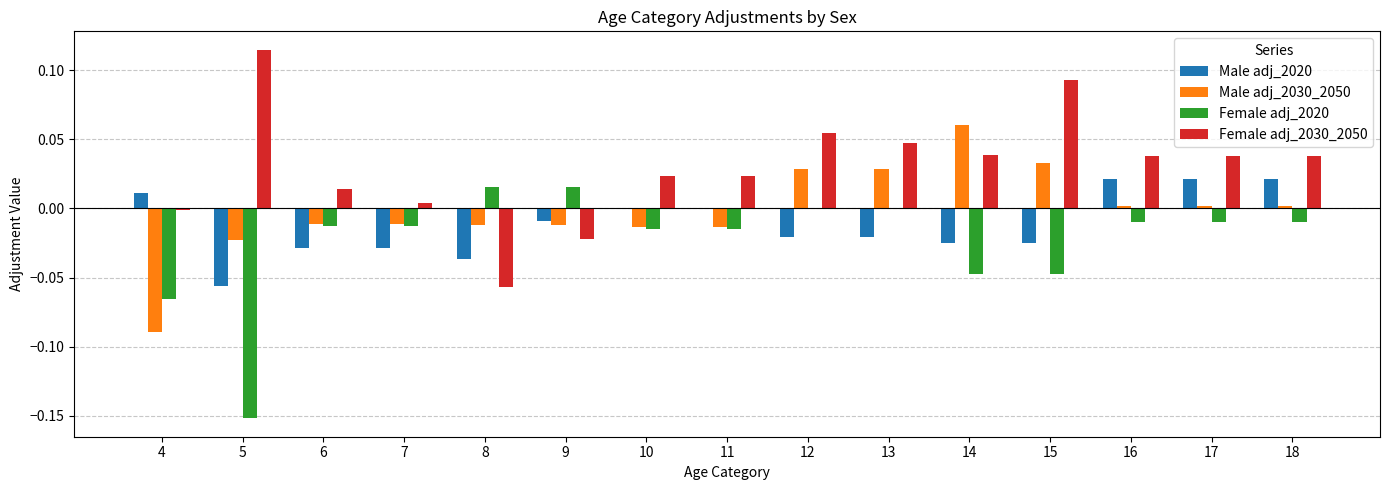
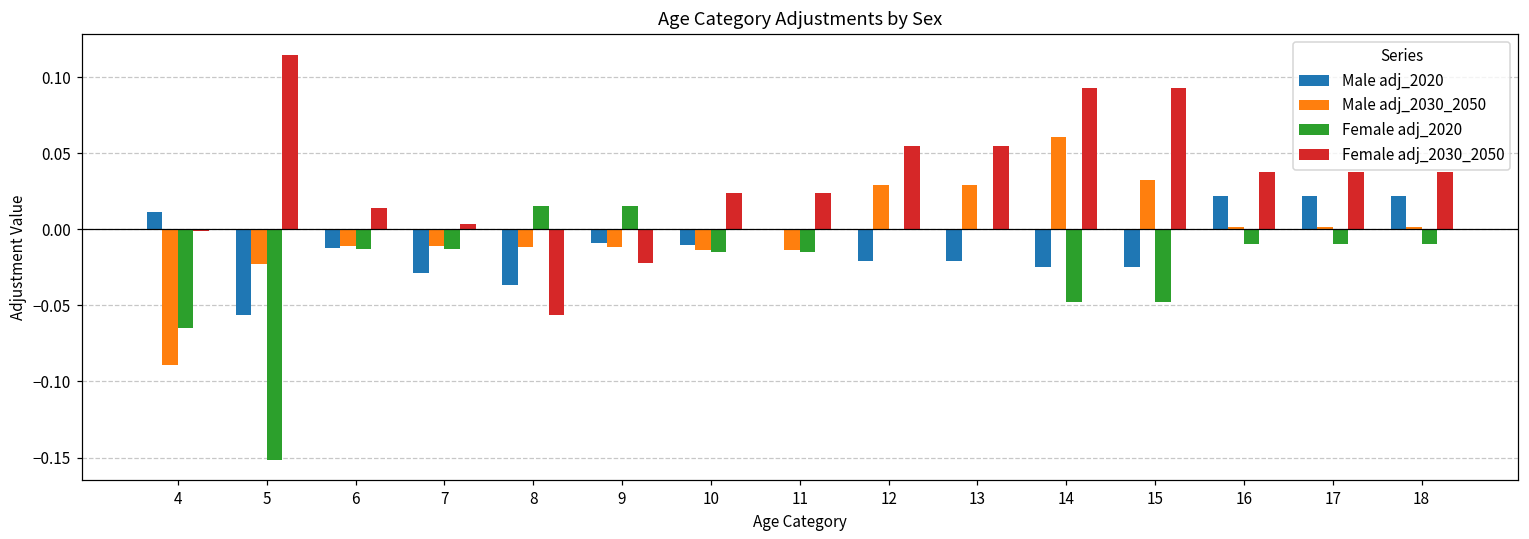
  {
    "Male adj_2020": {
      "4": 0.011,
      "5": -0.056,
-     "6": -0.029,
+     "6": -0.012,
      "7": -0.029,
      "8": -0.037,
      "9": -0.009,
-     "10": 0.000,
+     "10": -0.010,
      "12": -0.021,
      "13": -0.021,
      "14": -0.025,
      "15": -0.025,
      "16": 0.022,
      "17": 0.022,
      "18": 0.022
    },
    "Male adj_2030_2050": {
      "4": -0.089,
      "5": -0.023,
      "6": -0.011,
      "7": -0.011,
      "8": -0.012,
      "9": -0.012,
      "10": -0.014,
      "11": -0.014,
      "12": 0.029,
      "13": 0.029,
      "14": 0.061,
      "15": 0.033
    },
    "Female adj_2020": {
      "4": -0.065,
      "5": -0.152,
      "6": -0.013,
      "7": -0.013,
      "8": 0.015,
      "9": 0.015,
      "10": -0.015,
      "11": -0.015,
      "14": -0.048,
      "15": -0.048,
      "16": -0.010,
      "17": -0.010,
      "18": -0.010
    },
    "Female adj_2030_2050": {
      "5": 0.115,
      "6": 0.014,
      "7": 0.004,
      "8": -0.057,
      "9": -0.022,
      "10": 0.024,
      "11": 0.024,
      "12": 0.055,
-     "13": 0.048,
-     "14": 0.039,
+     "13": 0.055,
+     "14": 0.093,
      "15": 0.093,
      "16": 0.038,
      "17": 0.038,
      "18": 0.038
    }
  }
